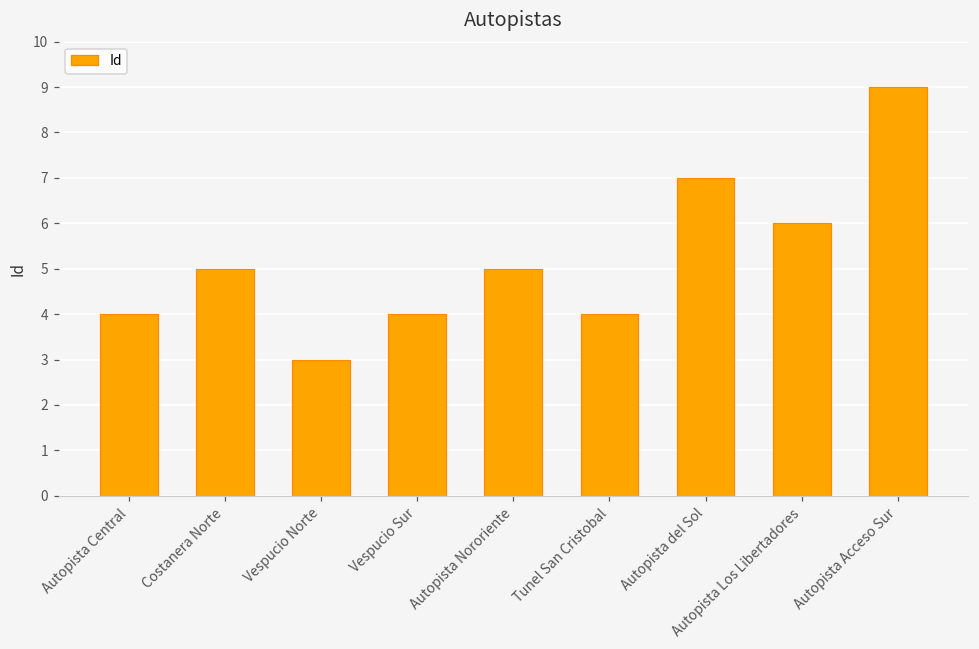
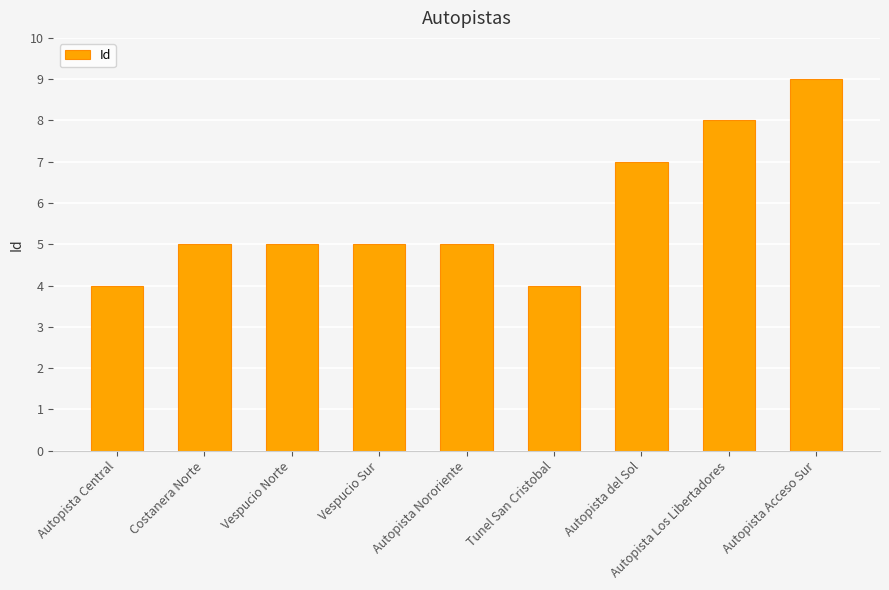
  {
    "Autopista Central": 4,
    "Costanera Norte": 5,
-   "Vespucio Norte": 3,
-   "Vespucio Sur": 4,
+   "Vespucio Norte": 5,
+   "Vespucio Sur": 5,
    "Autopista Nororiente": 5,
    "Tunel San Cristobal": 4,
    "Autopista del Sol": 7,
-   "Autopista Los Libertadores": 6,
+   "Autopista Los Libertadores": 8,
    "Autopista Acceso Sur": 9
  }
